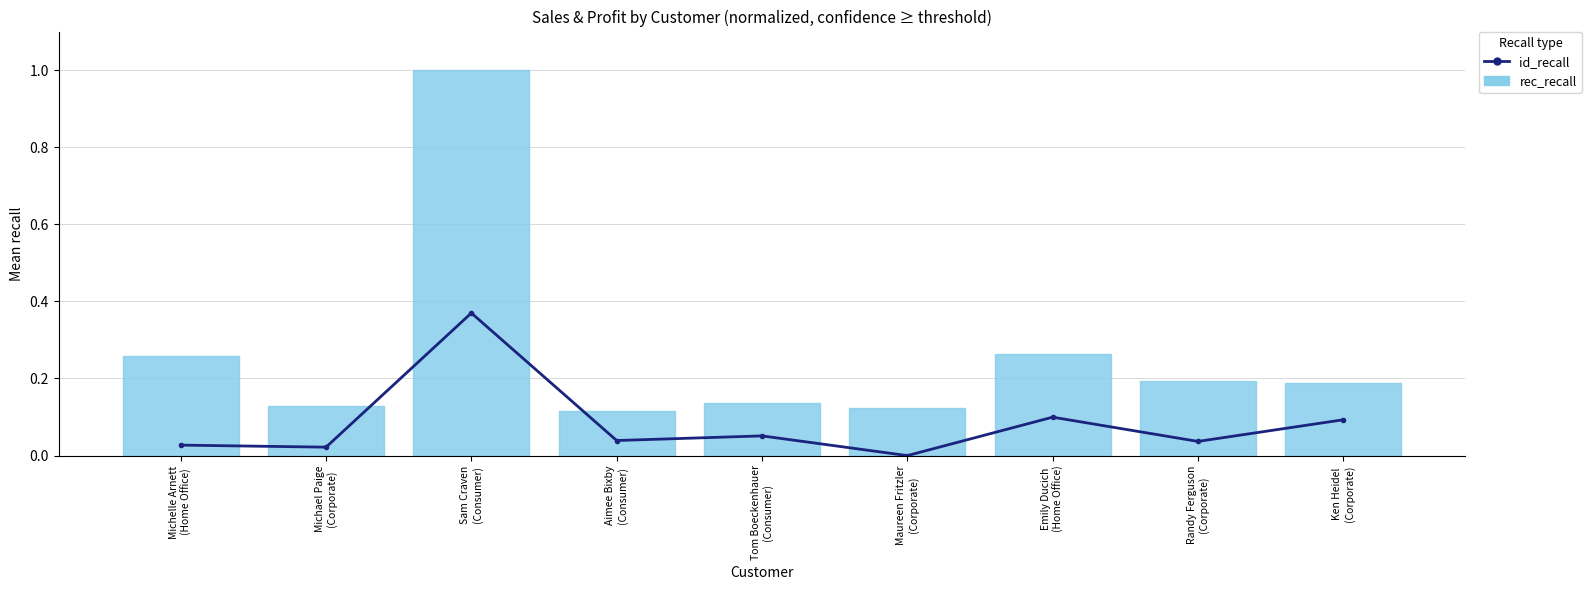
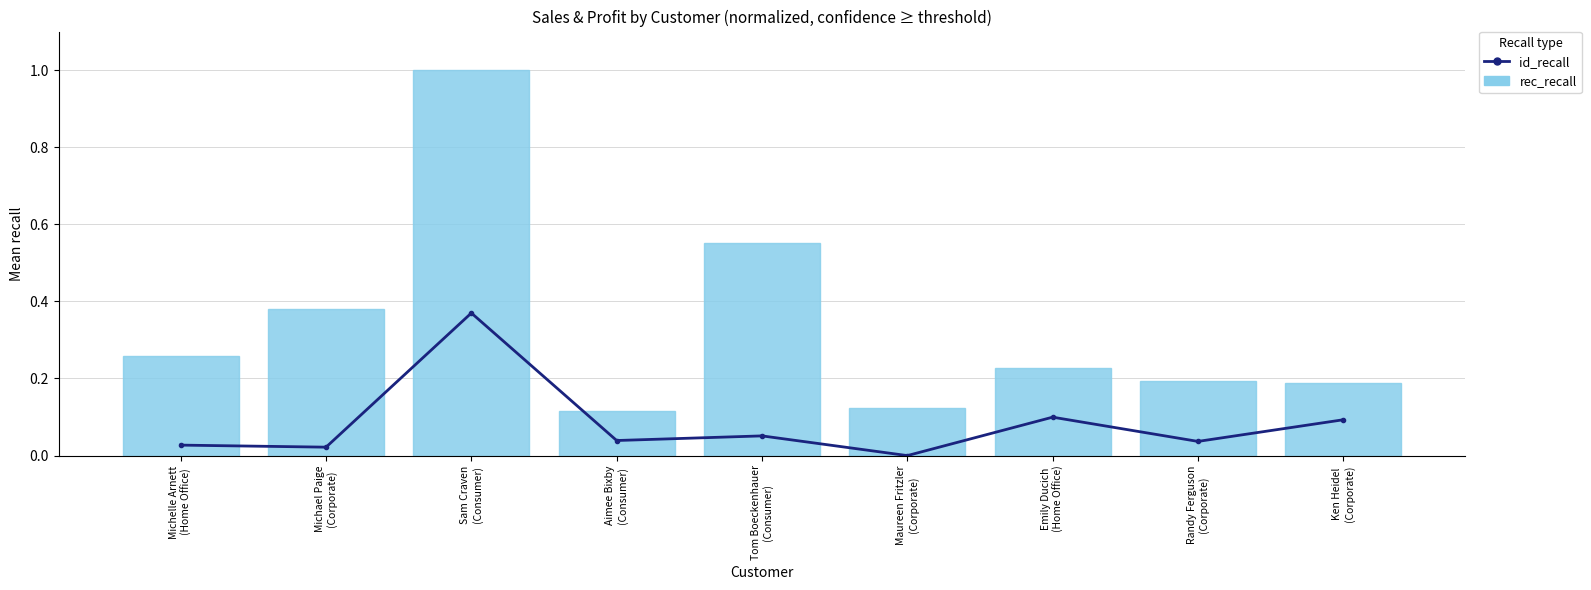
  {
    "id_recall": {
      "Michelle Arnett (Home Office)": 0.03,
      "Michael Paige (Corporate)": 0.02,
      "Sam Craven (Consumer)": 0.37,
      "Aimee Bixby (Consumer)": 0.04,
      "Tom Boeckenhauer (Consumer)": 0.05,
      "Maureen Fritzler (Corporate)": 0.00,
      "Emily Ducich (Home Office)": 0.10,
      "Randy Ferguson (Corporate)": 0.04,
      "Ken Heidel (Corporate)": 0.09
    },
    "rec_recall": {
      "Michelle Arnett (Home Office)": 0.26,
-     "Michael Paige (Corporate)": 0.13,
+     "Michael Paige (Corporate)": 0.38,
      "Sam Craven (Consumer)": 1.00,
      "Aimee Bixby (Consumer)": 0.12,
-     "Tom Boeckenhauer (Consumer)": 0.14,
+     "Tom Boeckenhauer (Consumer)": 0.55,
      "Maureen Fritzler (Corporate)": 0.12,
-     "Emily Ducich (Home Office)": 0.26,
+     "Emily Ducich (Home Office)": 0.23,
      "Randy Ferguson (Corporate)": 0.19,
      "Ken Heidel (Corporate)": 0.19
    }
  }
